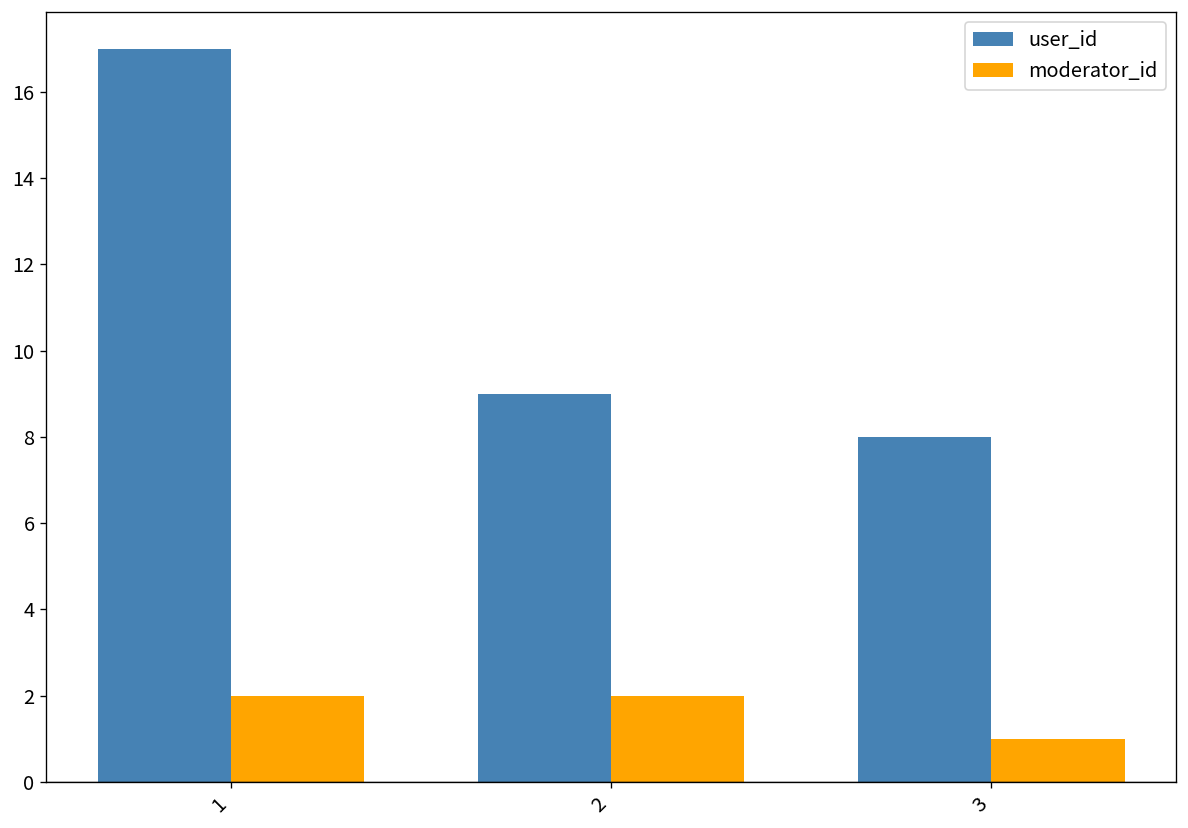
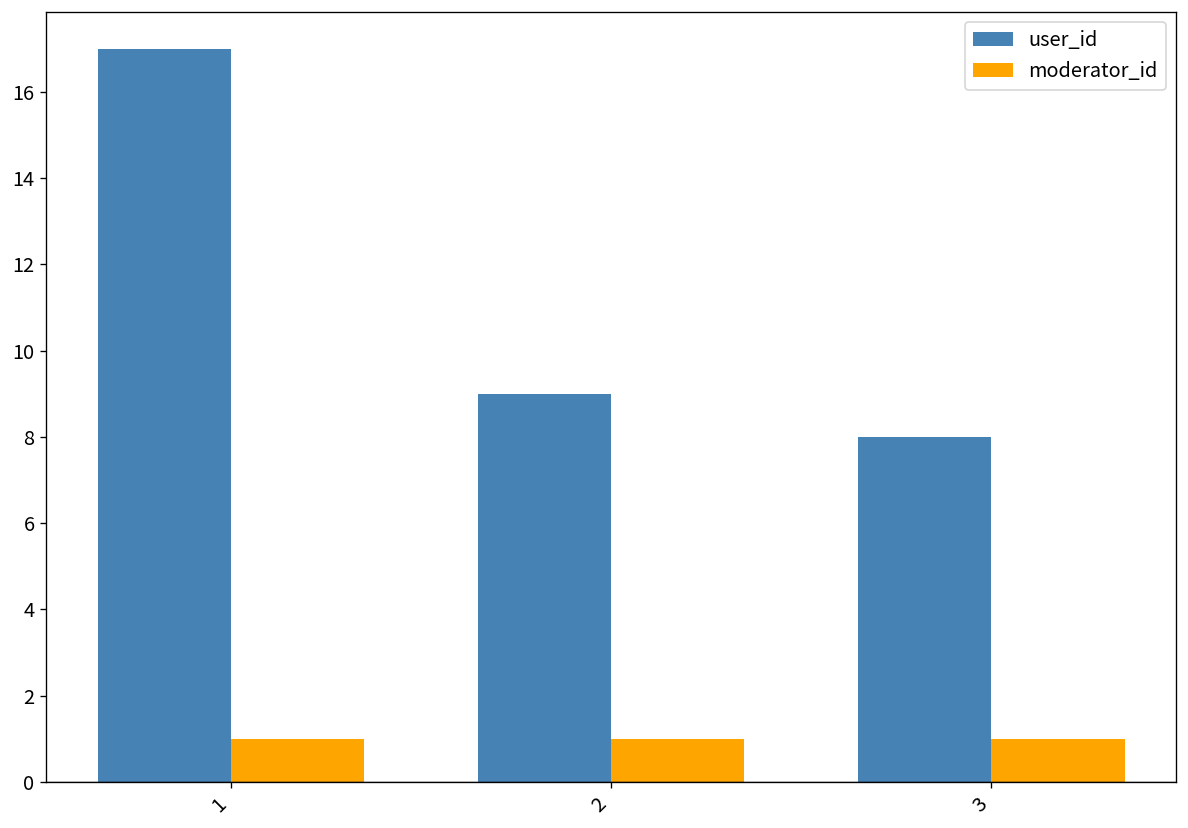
  {
    "user_id": {
      "1": 17,
      "2": 9,
      "3": 8
    },
    "moderator_id": {
-     "1": 2,
-     "2": 2,
+     "1": 1,
+     "2": 1,
      "3": 1
    }
  }
